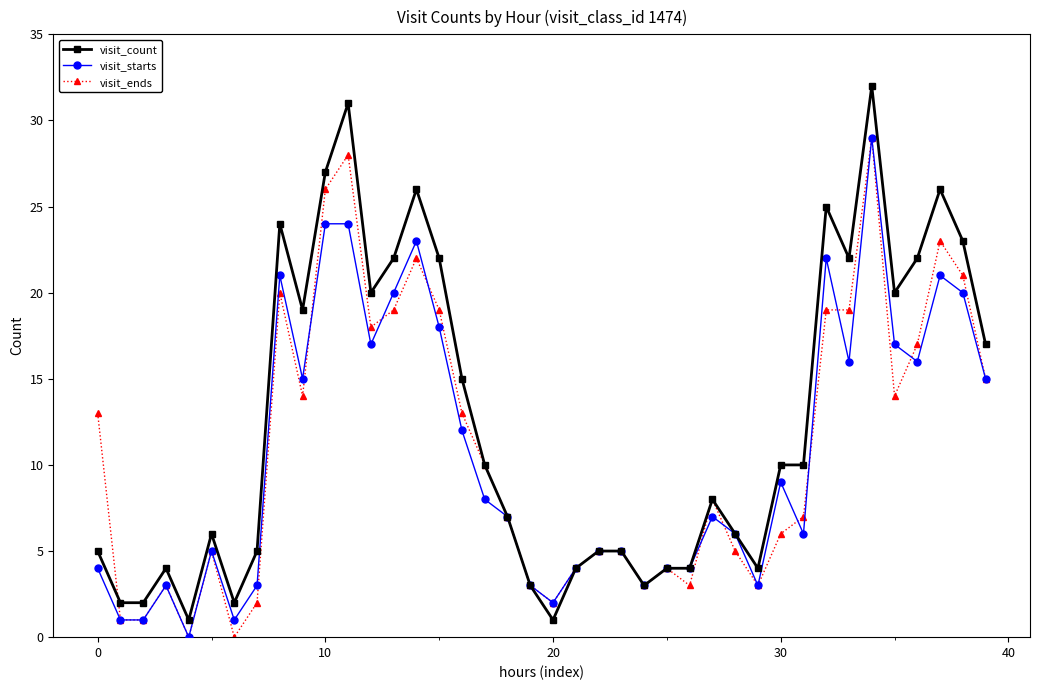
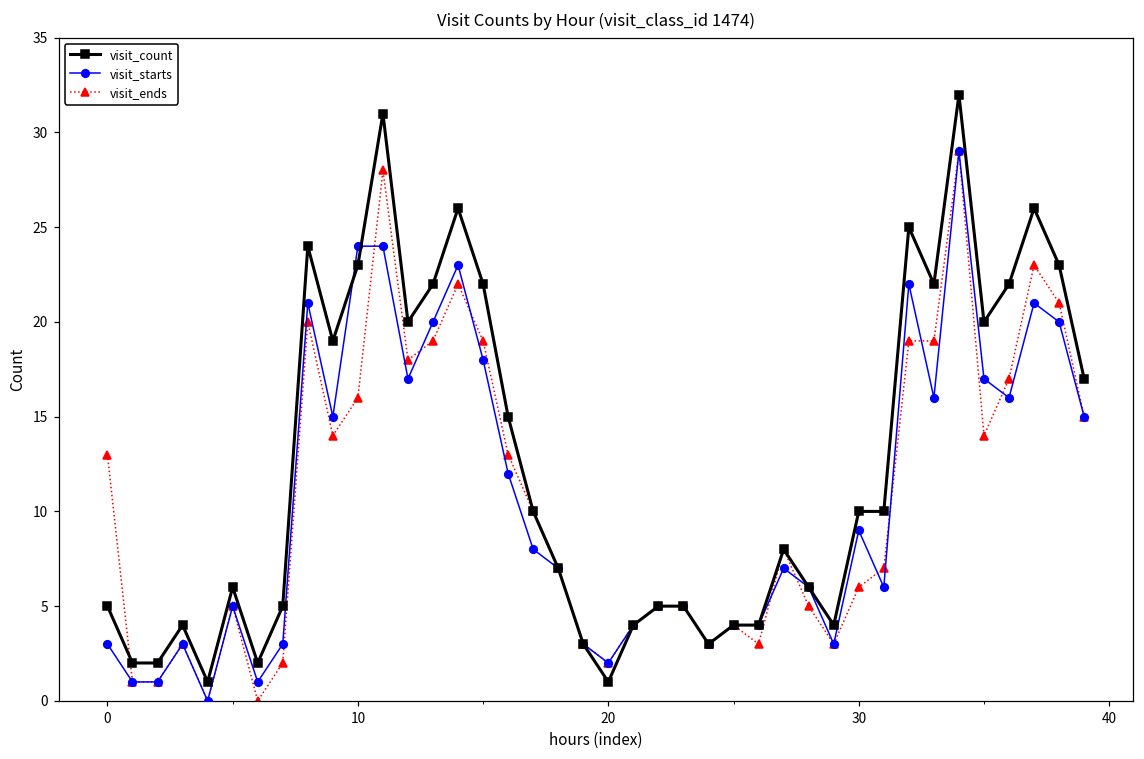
  {
    "visit_count": {
      "0": 5,
-     "10": 27,
+     "10": 23,
      "20": 1
    },
    "visit_starts": {
-     "0": 4,
+     "0": 3,
      "10": 24
    },
    "visit_ends": {
      "0": 13,
-     "10": 26
+     "10": 16
    }
  }
